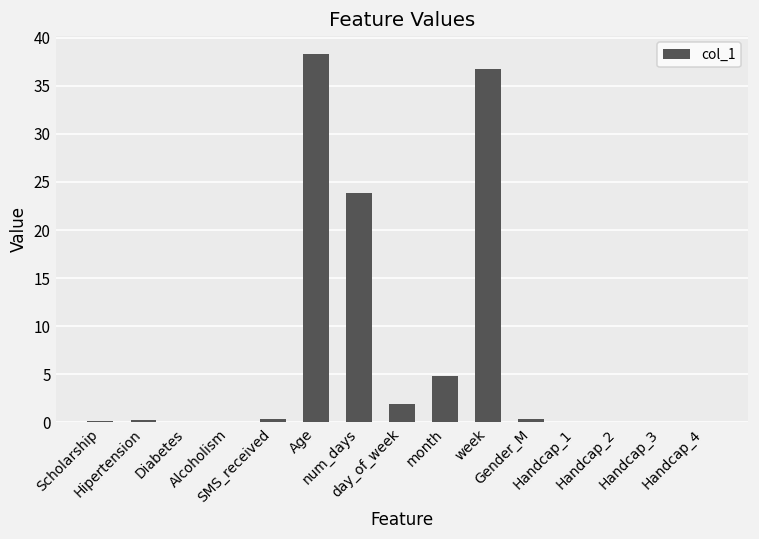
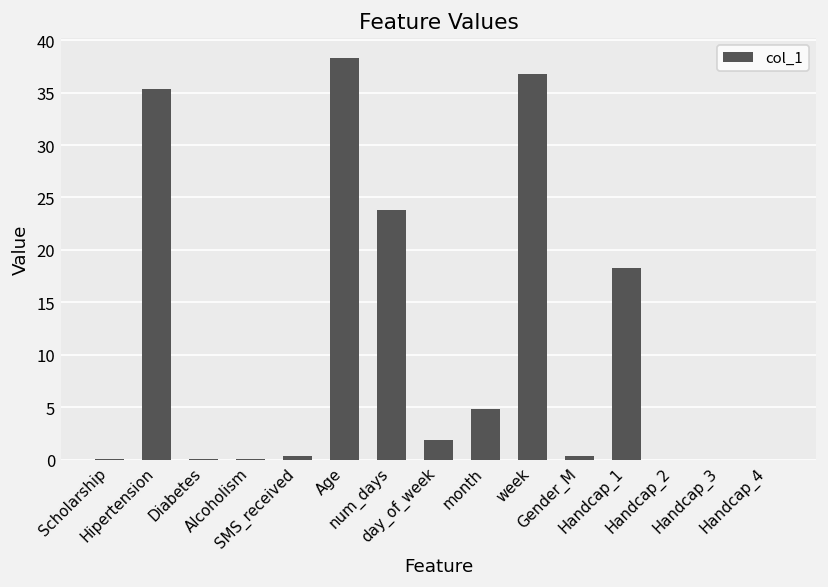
  {
-   "Hipertension": 0,
+   "Hipertension": 35,
    "SMS_received": 0,
    "Age": 38,
    "num_days": 24,
    "day_of_week": 2,
    "month": 5,
    "week": 37,
    "Gender_M": 0,
-   "Handcap_1": 0
+   "Handcap_1": 18
  }
